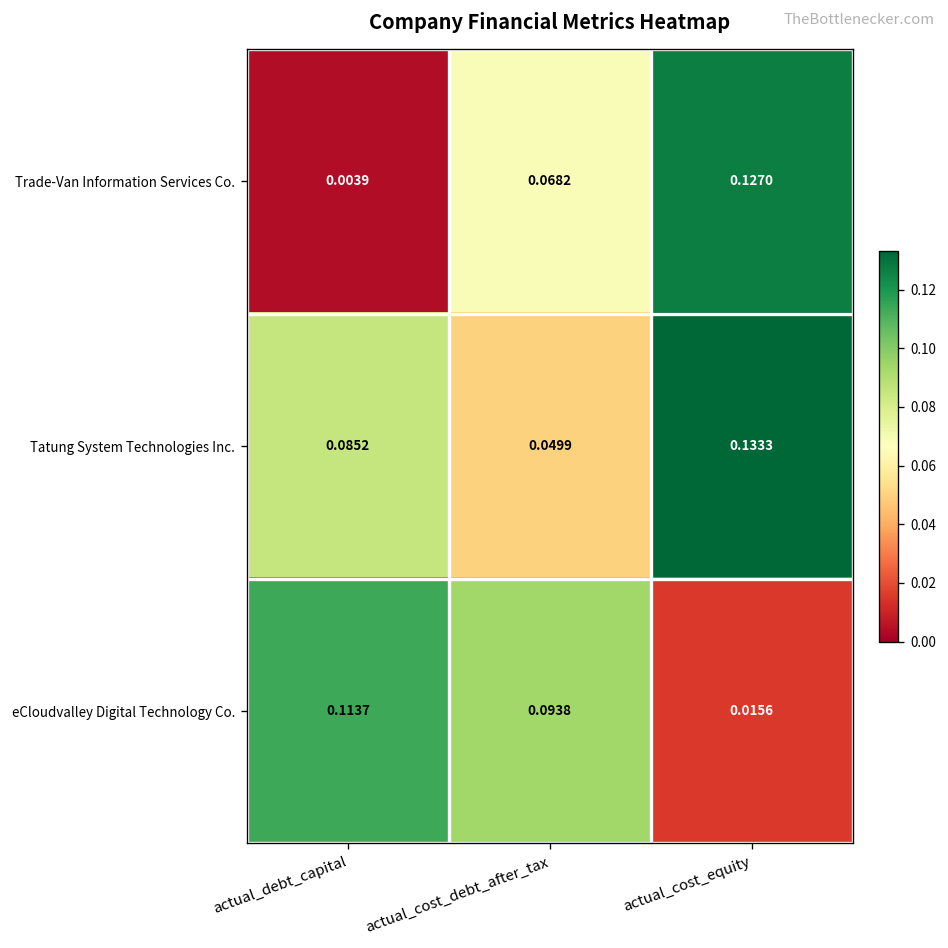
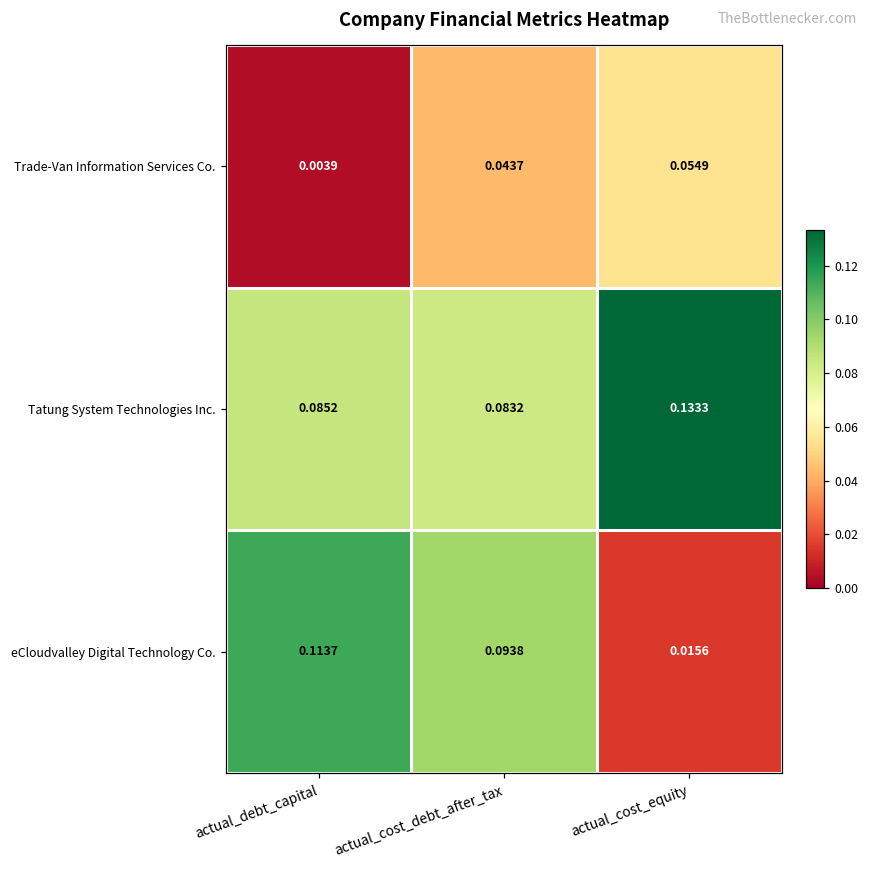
  {
    "Trade-Van Information Services Co.": {
      "actual_debt_capital": 0.0039,
-     "actual_cost_debt_after_tax": 0.0682,
-     "actual_cost_equity": 0.1270
+     "actual_cost_debt_after_tax": 0.0437,
+     "actual_cost_equity": 0.0549
    },
    "Tatung System Technologies Inc.": {
      "actual_debt_capital": 0.0852,
-     "actual_cost_debt_after_tax": 0.0499,
+     "actual_cost_debt_after_tax": 0.0832,
      "actual_cost_equity": 0.1333
    },
    "eCloudvalley Digital Technology Co.": {
      "actual_debt_capital": 0.1137,
      "actual_cost_debt_after_tax": 0.0938,
      "actual_cost_equity": 0.0156
    }
  }
